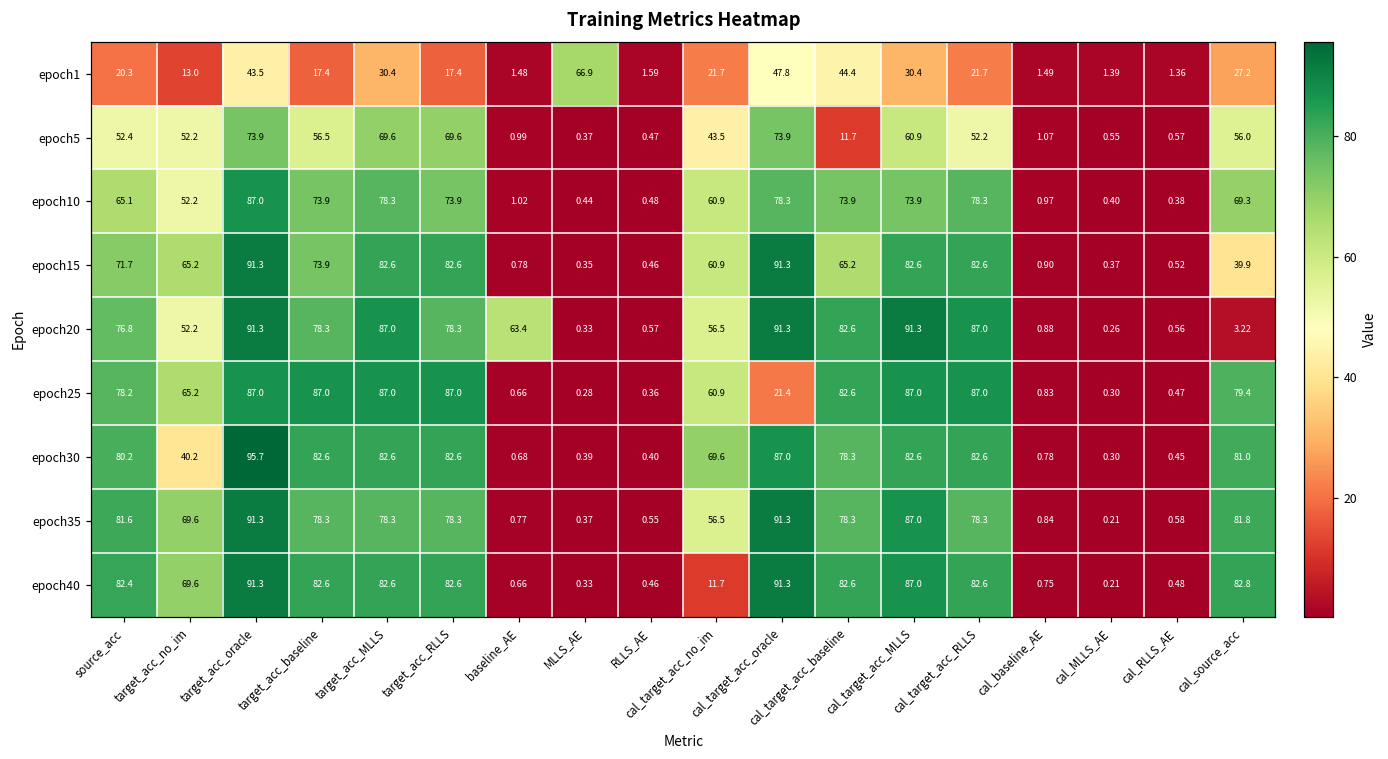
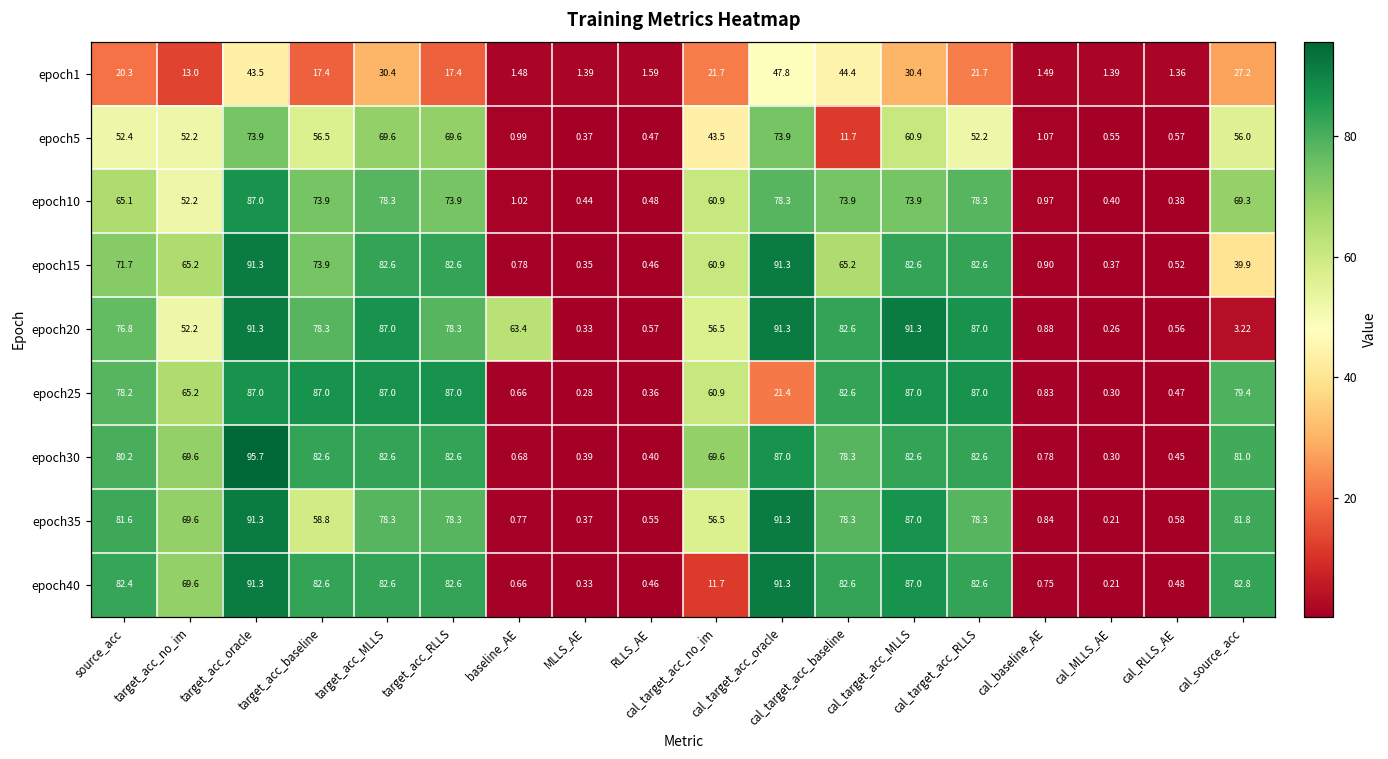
  {
    "epoch1": {
      "source_acc": 20.3,
      "target_acc_no_im": 13.0,
      "target_acc_oracle": 43.5,
      "target_acc_baseline": 17.4,
      "target_acc_MLLS": 30.4,
      "target_acc_RLLS": 17.4,
      "baseline_AE": 1.48,
-     "MLLS_AE": 66.9,
+     "MLLS_AE": 1.39,
      "RLLS_AE": 1.59,
      "cal_target_acc_no_im": 21.7,
      "cal_target_acc_oracle": 47.8,
      "cal_target_acc_baseline": 44.4,
      "cal_target_acc_MLLS": 30.4,
      "cal_target_acc_RLLS": 21.7,
      "cal_baseline_AE": 1.49,
      "cal_MLLS_AE": 1.39,
      "cal_RLLS_AE": 1.36,
      "cal_source_acc": 27.2
    },
    "epoch5": {
      "source_acc": 52.4,
      "target_acc_no_im": 52.2,
      "target_acc_oracle": 73.9,
      "target_acc_baseline": 56.5,
      "target_acc_MLLS": 69.6,
      "target_acc_RLLS": 69.6,
      "baseline_AE": 0.99,
      "MLLS_AE": 0.37,
      "RLLS_AE": 0.47,
      "cal_target_acc_no_im": 43.5,
      "cal_target_acc_oracle": 73.9,
      "cal_target_acc_baseline": 11.7,
      "cal_target_acc_MLLS": 60.9,
      "cal_target_acc_RLLS": 52.2,
      "cal_baseline_AE": 1.07,
      "cal_MLLS_AE": 0.55,
      "cal_RLLS_AE": 0.57,
      "cal_source_acc": 56.0
    },
    "epoch10": {
      "source_acc": 65.1,
      "target_acc_no_im": 52.2,
      "target_acc_oracle": 87.0,
      "target_acc_baseline": 73.9,
      "target_acc_MLLS": 78.3,
      "target_acc_RLLS": 73.9,
      "baseline_AE": 1.02,
      "MLLS_AE": 0.44,
      "RLLS_AE": 0.48,
      "cal_target_acc_no_im": 60.9,
      "cal_target_acc_oracle": 78.3,
      "cal_target_acc_baseline": 73.9,
      "cal_target_acc_MLLS": 73.9,
      "cal_target_acc_RLLS": 78.3,
      "cal_baseline_AE": 0.97,
      "cal_MLLS_AE": 0.40,
      "cal_RLLS_AE": 0.38,
      "cal_source_acc": 69.3
    },
    "epoch15": {
      "source_acc": 71.7,
      "target_acc_no_im": 65.2,
      "target_acc_oracle": 91.3,
      "target_acc_baseline": 73.9,
      "target_acc_MLLS": 82.6,
      "target_acc_RLLS": 82.6,
      "baseline_AE": 0.78,
      "MLLS_AE": 0.35,
      "RLLS_AE": 0.46,
      "cal_target_acc_no_im": 60.9,
      "cal_target_acc_oracle": 91.3,
      "cal_target_acc_baseline": 65.2,
      "cal_target_acc_MLLS": 82.6,
      "cal_target_acc_RLLS": 82.6,
      "cal_baseline_AE": 0.90,
      "cal_MLLS_AE": 0.37,
      "cal_RLLS_AE": 0.52,
      "cal_source_acc": 39.9
    },
    "epoch20": {
      "source_acc": 76.8,
      "target_acc_no_im": 52.2,
      "target_acc_oracle": 91.3,
      "target_acc_baseline": 78.3,
      "target_acc_MLLS": 87.0,
      "target_acc_RLLS": 78.3,
      "baseline_AE": 63.4,
      "MLLS_AE": 0.33,
      "RLLS_AE": 0.57,
      "cal_target_acc_no_im": 56.5,
      "cal_target_acc_oracle": 91.3,
      "cal_target_acc_baseline": 82.6,
      "cal_target_acc_MLLS": 91.3,
      "cal_target_acc_RLLS": 87.0,
      "cal_baseline_AE": 0.88,
      "cal_MLLS_AE": 0.26,
      "cal_RLLS_AE": 0.56,
      "cal_source_acc": 3.22
    },
    "epoch25": {
      "source_acc": 78.2,
      "target_acc_no_im": 65.2,
      "target_acc_oracle": 87.0,
      "target_acc_baseline": 87.0,
      "target_acc_MLLS": 87.0,
      "target_acc_RLLS": 87.0,
      "baseline_AE": 0.66,
      "MLLS_AE": 0.28,
      "RLLS_AE": 0.36,
      "cal_target_acc_no_im": 60.9,
      "cal_target_acc_oracle": 21.4,
      "cal_target_acc_baseline": 82.6,
      "cal_target_acc_MLLS": 87.0,
      "cal_target_acc_RLLS": 87.0,
      "cal_baseline_AE": 0.83,
      "cal_MLLS_AE": 0.30,
      "cal_RLLS_AE": 0.47,
      "cal_source_acc": 79.4
    },
    "epoch30": {
      "source_acc": 80.2,
-     "target_acc_no_im": 40.2,
+     "target_acc_no_im": 69.6,
      "target_acc_oracle": 95.7,
      "target_acc_baseline": 82.6,
      "target_acc_MLLS": 82.6,
      "target_acc_RLLS": 82.6,
      "baseline_AE": 0.68,
      "MLLS_AE": 0.39,
      "RLLS_AE": 0.40,
      "cal_target_acc_no_im": 69.6,
      "cal_target_acc_oracle": 87.0,
      "cal_target_acc_baseline": 78.3,
      "cal_target_acc_MLLS": 82.6,
      "cal_target_acc_RLLS": 82.6,
      "cal_baseline_AE": 0.78,
      "cal_MLLS_AE": 0.30,
      "cal_RLLS_AE": 0.45,
      "cal_source_acc": 81.0
    },
    "epoch35": {
      "source_acc": 81.6,
      "target_acc_no_im": 69.6,
      "target_acc_oracle": 91.3,
-     "target_acc_baseline": 78.3,
+     "target_acc_baseline": 58.8,
      "target_acc_MLLS": 78.3,
      "target_acc_RLLS": 78.3,
      "baseline_AE": 0.77,
      "MLLS_AE": 0.37,
      "RLLS_AE": 0.55,
      "cal_target_acc_no_im": 56.5,
      "cal_target_acc_oracle": 91.3,
      "cal_target_acc_baseline": 78.3,
      "cal_target_acc_MLLS": 87.0,
      "cal_target_acc_RLLS": 78.3,
      "cal_baseline_AE": 0.84,
      "cal_MLLS_AE": 0.21,
      "cal_RLLS_AE": 0.58,
      "cal_source_acc": 81.8
    },
    "epoch40": {
      "source_acc": 82.4,
      "target_acc_no_im": 69.6,
      "target_acc_oracle": 91.3,
      "target_acc_baseline": 82.6,
      "target_acc_MLLS": 82.6,
      "target_acc_RLLS": 82.6,
      "baseline_AE": 0.66,
      "MLLS_AE": 0.33,
      "RLLS_AE": 0.46,
      "cal_target_acc_no_im": 11.7,
      "cal_target_acc_oracle": 91.3,
      "cal_target_acc_baseline": 82.6,
      "cal_target_acc_MLLS": 87.0,
      "cal_target_acc_RLLS": 82.6,
      "cal_baseline_AE": 0.75,
      "cal_MLLS_AE": 0.21,
      "cal_RLLS_AE": 0.48,
      "cal_source_acc": 82.8
    }
  }
